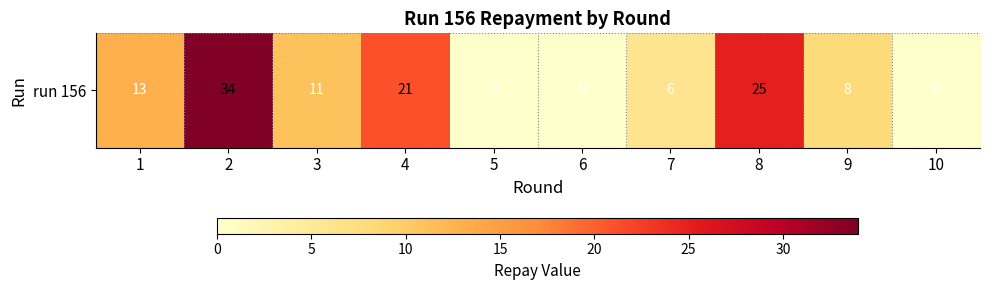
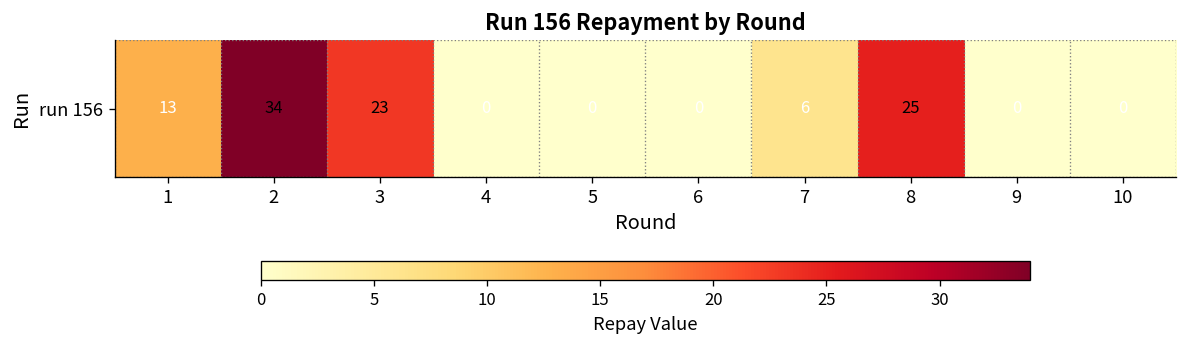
  {
    "run 156": {
      "1": 13,
      "2": 34,
-     "3": 11,
-     "4": 21,
+     "3": 23,
+     "4": 0,
      "5": 0,
      "6": 0,
      "7": 6,
      "8": 25,
-     "9": 8,
+     "9": 0,
      "10": 0
    }
  }
